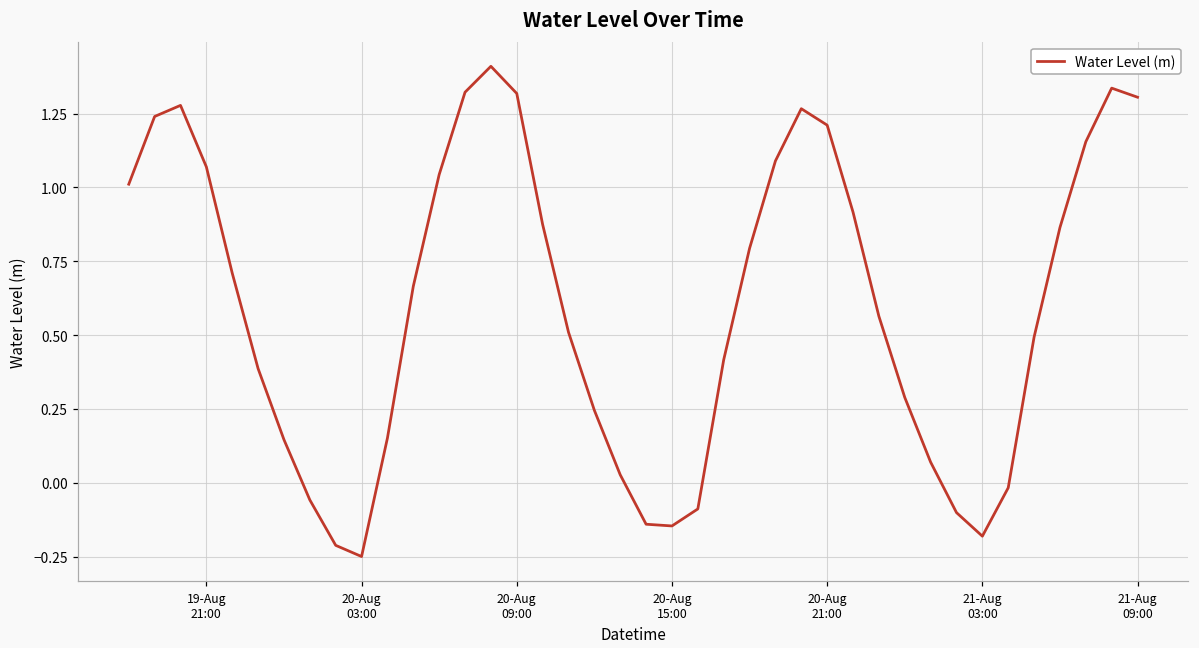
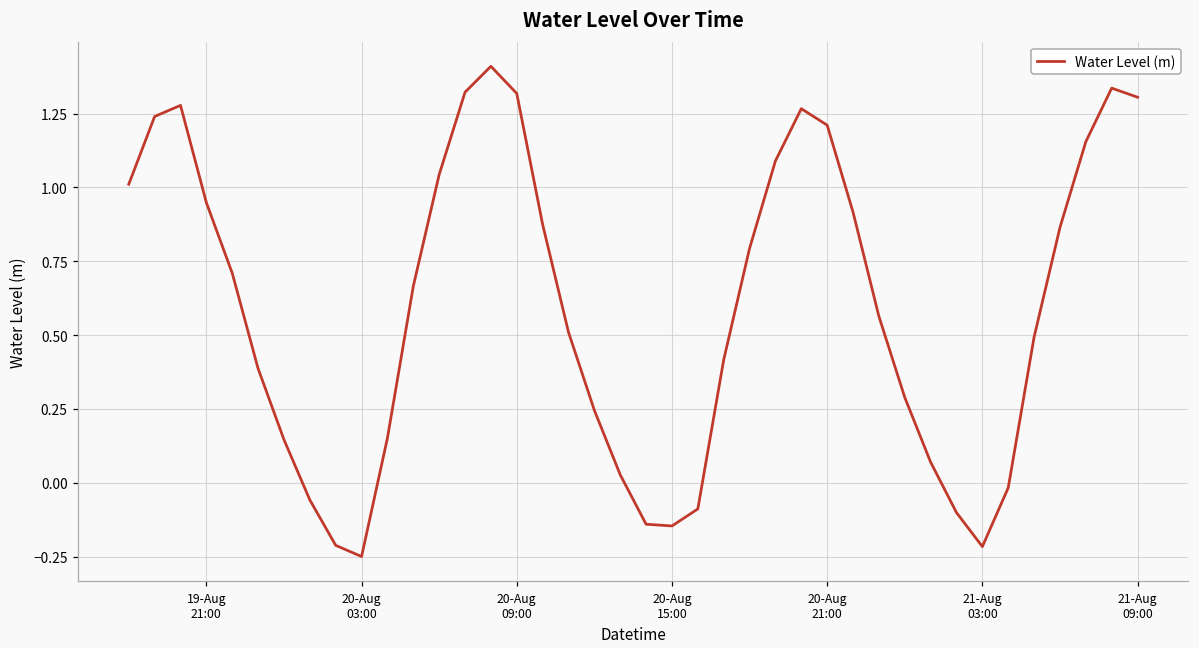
  {
-   "19-Aug 21:00": 1.07,
+   "19-Aug 21:00": 0.95,
    "20-Aug 03:00": -0.25,
    "20-Aug 09:00": 1.32,
    "20-Aug 15:00": -0.15,
    "20-Aug 21:00": 1.21,
-   "21-Aug 03:00": -0.18,
+   "21-Aug 03:00": -0.22,
    "21-Aug 09:00": 1.31
  }
